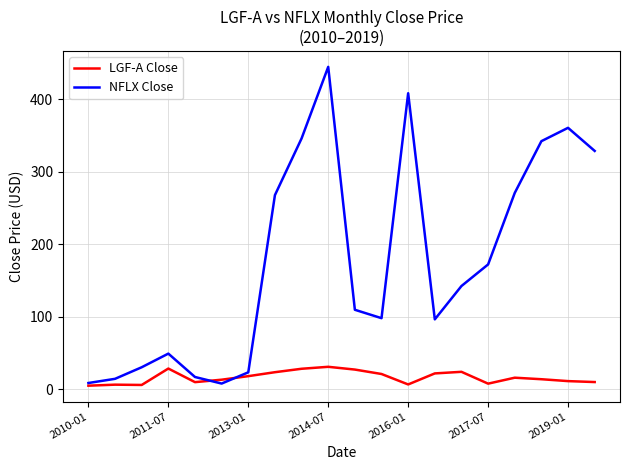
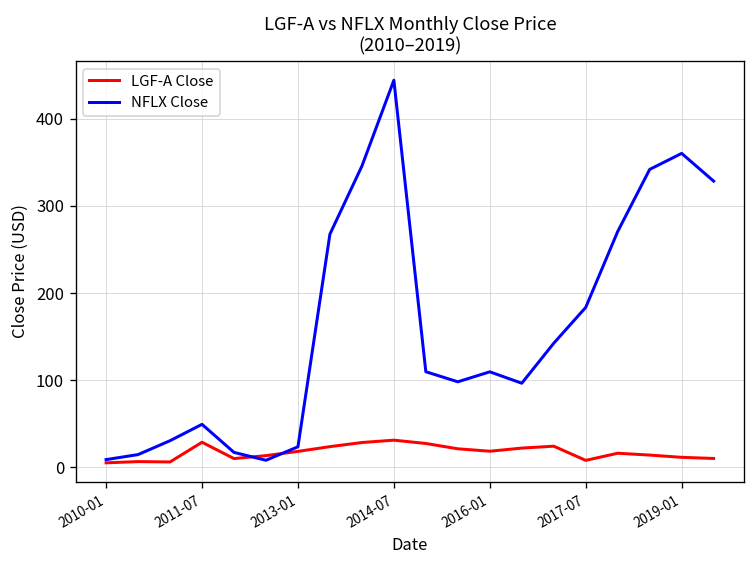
  {
    "LGF-A Close": {
      "2010-01": 10,
      "2011-07": 30,
      "2013-01": 20,
      "2014-07": 30,
-     "2016-01": 10,
+     "2016-01": 20,
      "2017-07": 10,
      "2019-01": 10
    },
    "NFLX Close": {
      "2010-01": 10,
      "2011-07": 50,
      "2013-01": 20,
      "2014-07": 440,
-     "2016-01": 410,
-     "2017-07": 170,
+     "2016-01": 110,
+     "2017-07": 180,
      "2019-01": 360
    }
  }
